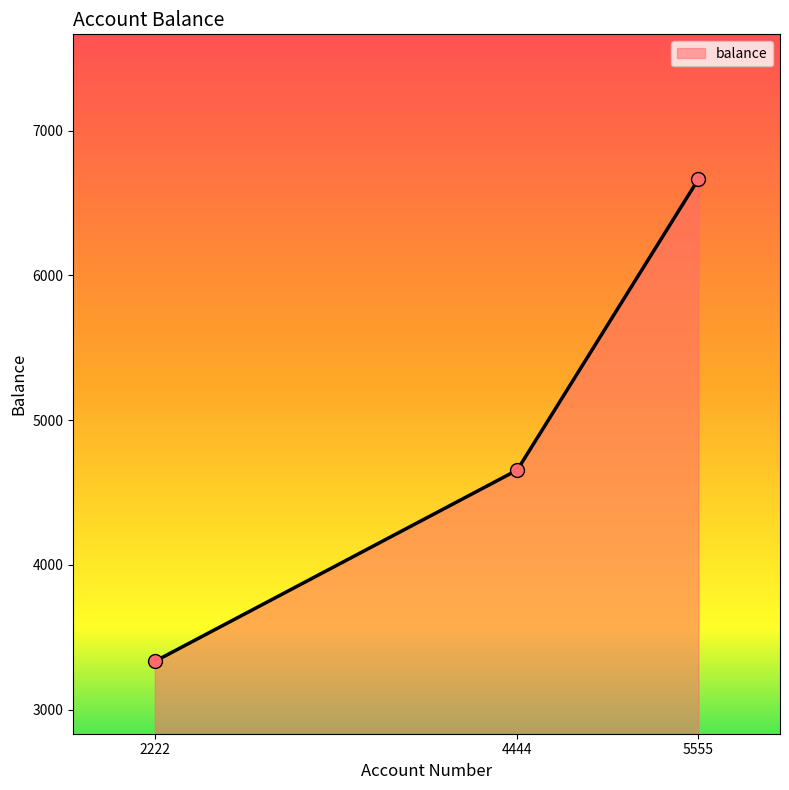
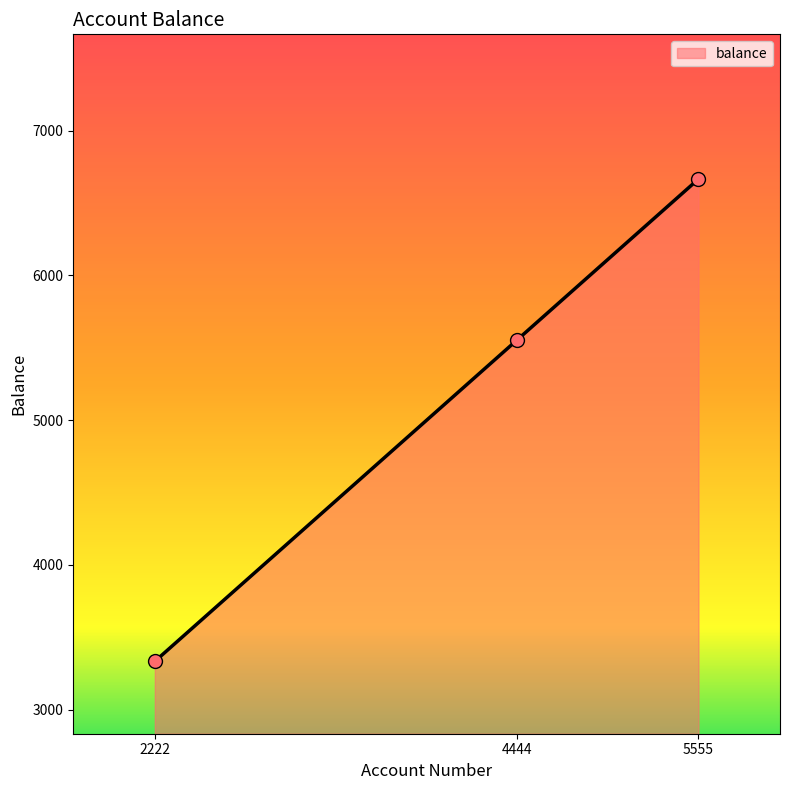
  {
    "2222": 3330,
-   "4444": 4660,
+   "4444": 5560,
    "5555": 6670
  }
